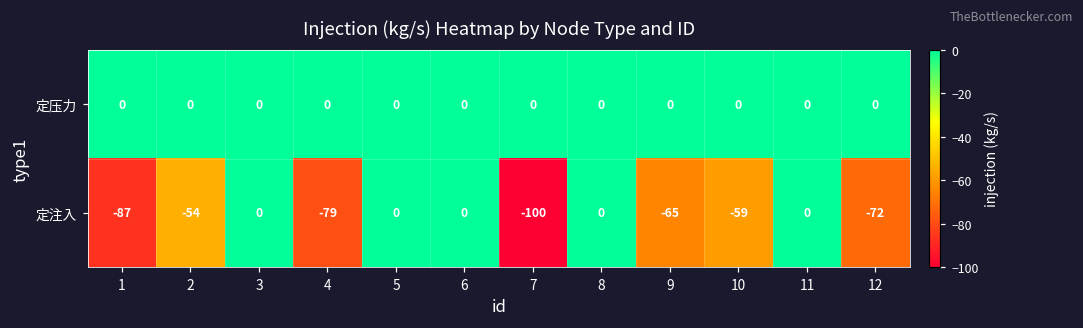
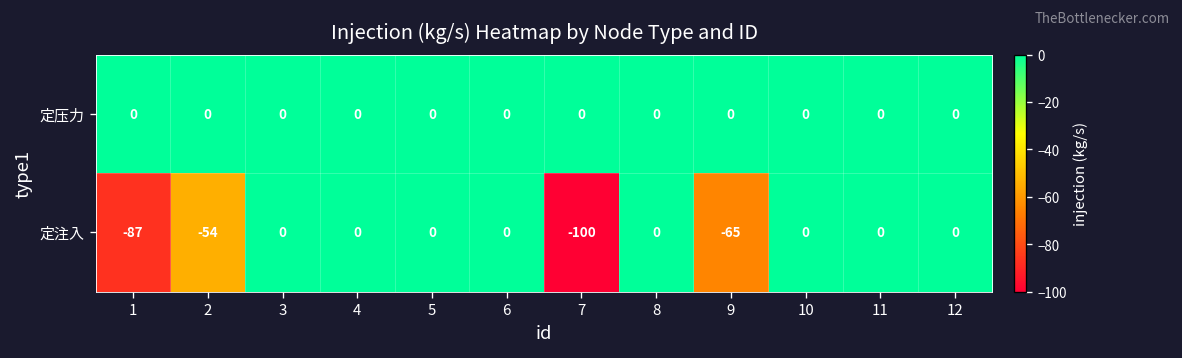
  {
    "定压力": {
      "1": 0,
      "2": 0,
      "3": 0,
      "4": 0,
      "5": 0,
      "6": 0,
      "7": 0,
      "8": 0,
      "9": 0,
      "10": 0,
      "11": 0,
      "12": 0
    },
    "定注入": {
      "1": -87,
      "2": -54,
      "3": 0,
-     "4": -79,
+     "4": 0,
      "5": 0,
      "6": 0,
      "7": -100,
      "8": 0,
      "9": -65,
-     "10": -59,
+     "10": 0,
      "11": 0,
-     "12": -72
+     "12": 0
    }
  }
